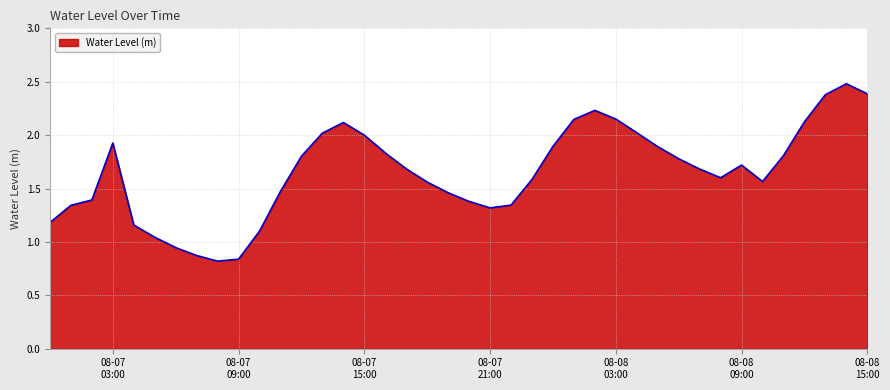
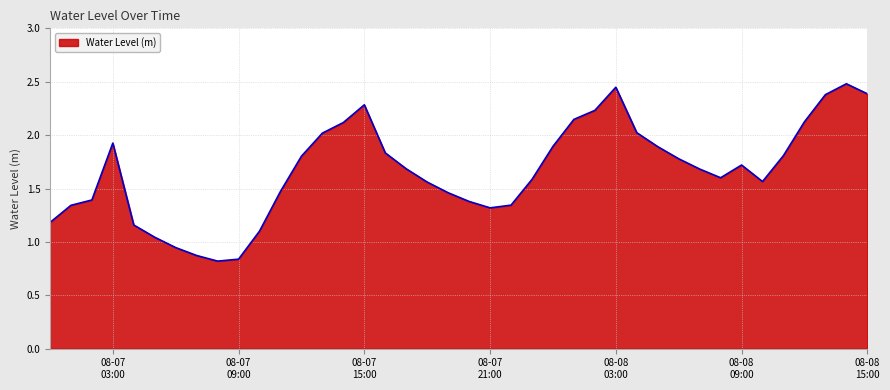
  {
    "08-07 03:00": 1.93,
    "08-07 09:00": 0.84,
-   "08-07 15:00": 2.00,
+   "08-07 15:00": 2.28,
    "08-07 21:00": 1.32,
-   "08-08 03:00": 2.15,
+   "08-08 03:00": 2.45,
    "08-08 09:00": 1.72,
    "08-08 15:00": 2.39
  }
